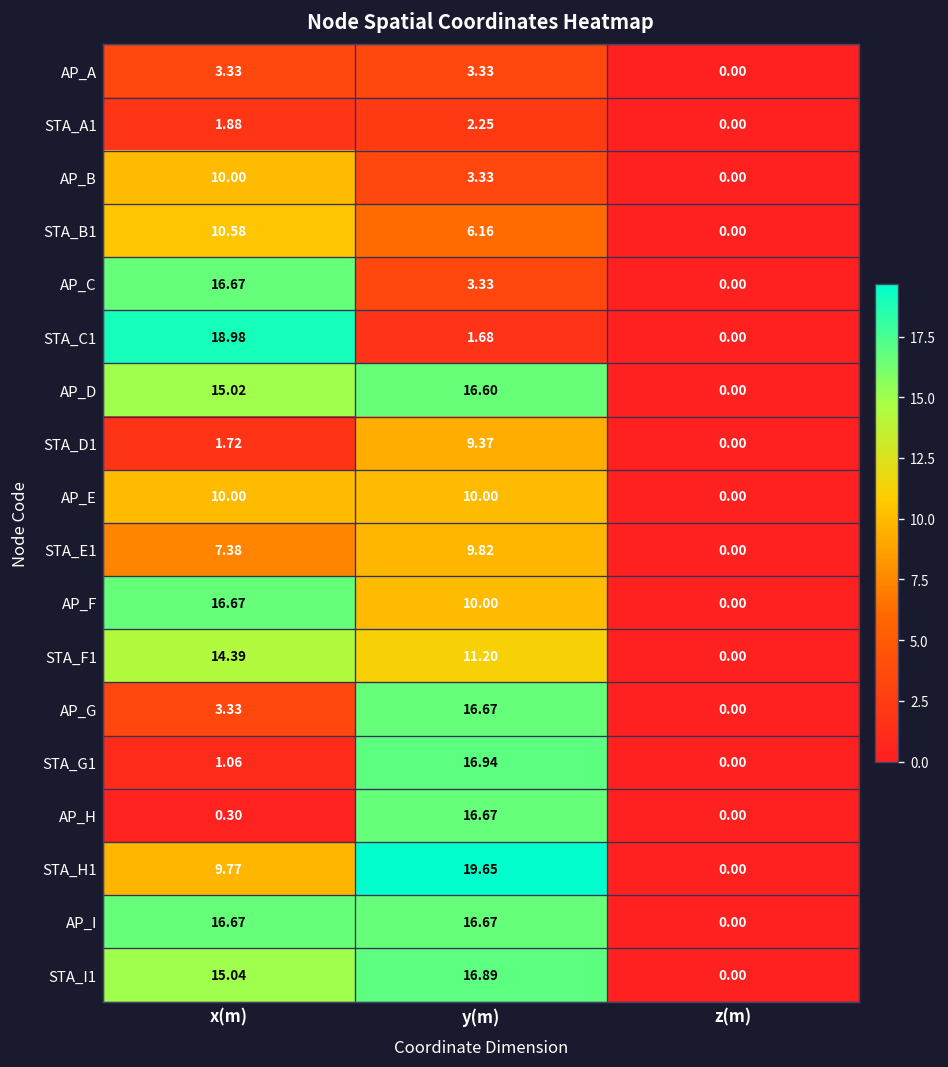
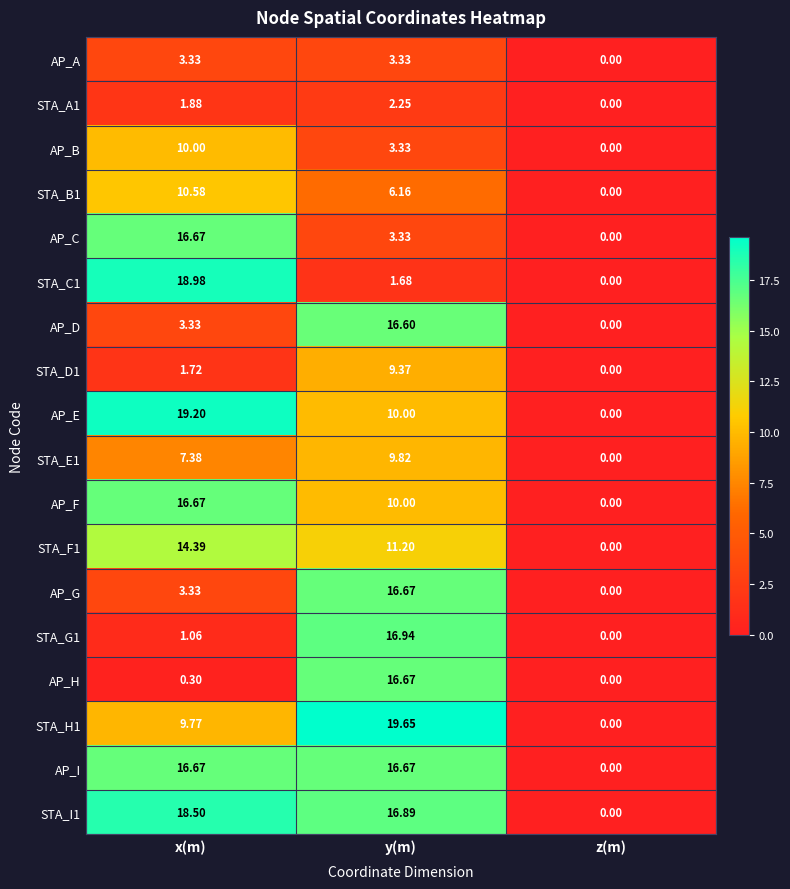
  {
    "AP_A": {
      "x(m)": 3.33,
      "y(m)": 3.33,
      "z(m)": 0.00
    },
    "STA_A1": {
      "x(m)": 1.88,
      "y(m)": 2.25,
      "z(m)": 0.00
    },
    "AP_B": {
      "x(m)": 10.00,
      "y(m)": 3.33,
      "z(m)": 0.00
    },
    "STA_B1": {
      "x(m)": 10.58,
      "y(m)": 6.16,
      "z(m)": 0.00
    },
    "AP_C": {
      "x(m)": 16.67,
      "y(m)": 3.33,
      "z(m)": 0.00
    },
    "STA_C1": {
      "x(m)": 18.98,
      "y(m)": 1.68,
      "z(m)": 0.00
    },
    "AP_D": {
-     "x(m)": 15.02,
+     "x(m)": 3.33,
      "y(m)": 16.60,
      "z(m)": 0.00
    },
    "STA_D1": {
      "x(m)": 1.72,
      "y(m)": 9.37,
      "z(m)": 0.00
    },
    "AP_E": {
-     "x(m)": 10.00,
+     "x(m)": 19.20,
      "y(m)": 10.00,
      "z(m)": 0.00
    },
    "STA_E1": {
      "x(m)": 7.38,
      "y(m)": 9.82,
      "z(m)": 0.00
    },
    "AP_F": {
      "x(m)": 16.67,
      "y(m)": 10.00,
      "z(m)": 0.00
    },
    "STA_F1": {
      "x(m)": 14.39,
      "y(m)": 11.20,
      "z(m)": 0.00
    },
    "AP_G": {
      "x(m)": 3.33,
      "y(m)": 16.67,
      "z(m)": 0.00
    },
    "STA_G1": {
      "x(m)": 1.06,
      "y(m)": 16.94,
      "z(m)": 0.00
    },
    "AP_H": {
      "x(m)": 0.30,
      "y(m)": 16.67,
      "z(m)": 0.00
    },
    "STA_H1": {
      "x(m)": 9.77,
      "y(m)": 19.65,
      "z(m)": 0.00
    },
    "AP_I": {
      "x(m)": 16.67,
      "y(m)": 16.67,
      "z(m)": 0.00
    },
    "STA_I1": {
-     "x(m)": 15.04,
+     "x(m)": 18.50,
      "y(m)": 16.89,
      "z(m)": 0.00
    }
  }
